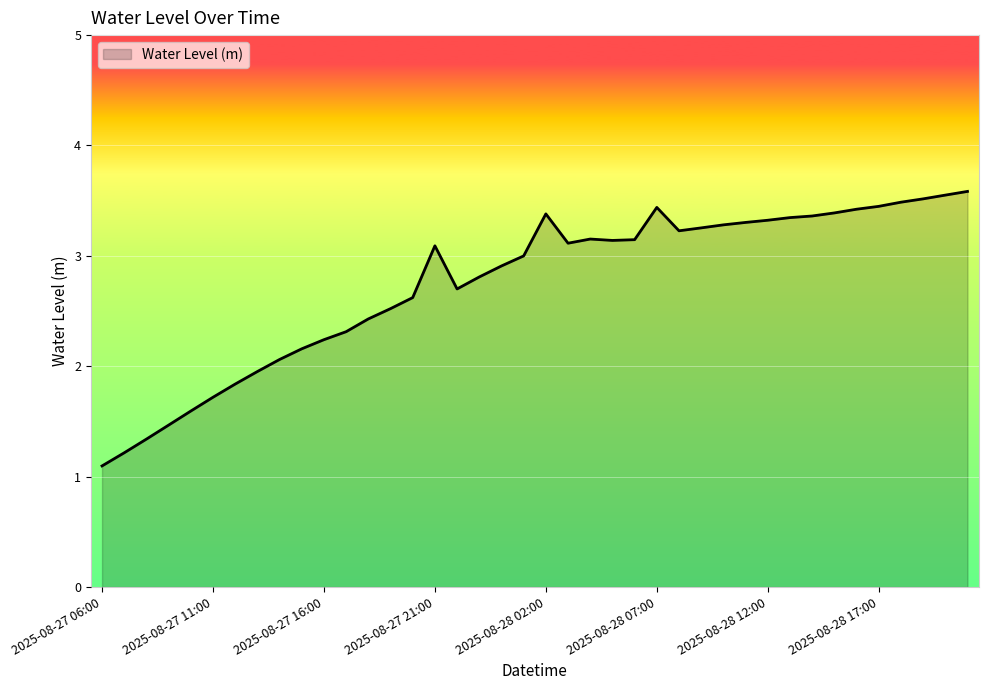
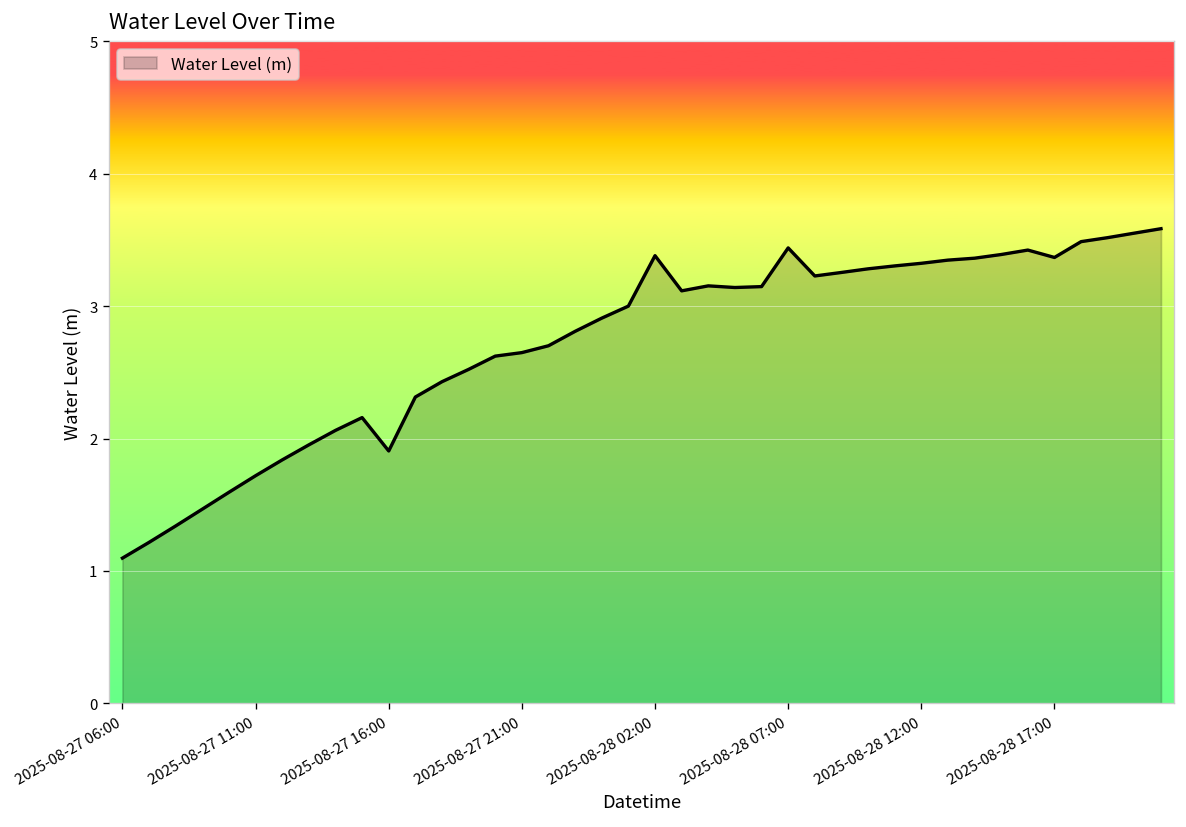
  {
    "2025-08-27 06:00": 1.10,
    "2025-08-27 11:00": 1.72,
-   "2025-08-27 16:00": 2.24,
-   "2025-08-27 21:00": 3.09,
+   "2025-08-27 16:00": 1.91,
+   "2025-08-27 21:00": 2.65,
    "2025-08-28 02:00": 3.38,
    "2025-08-28 07:00": 3.44,
    "2025-08-28 12:00": 3.32,
-   "2025-08-28 17:00": 3.45
+   "2025-08-28 17:00": 3.37
  }
